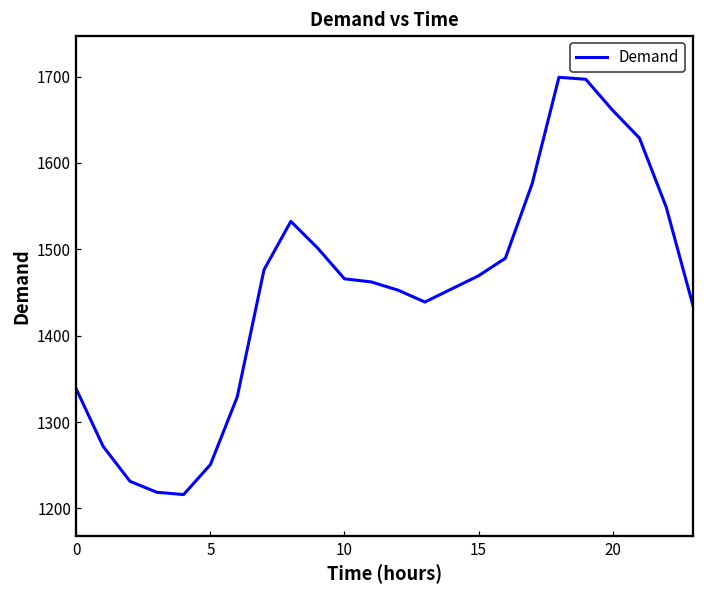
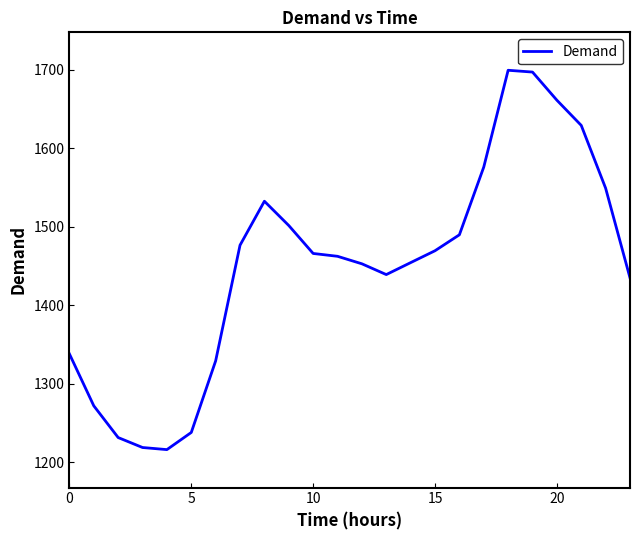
  {
    "0": 1340,
-   "5": 1250,
+   "5": 1240,
    "10": 1470,
    "15": 1470,
    "20": 1660
  }
